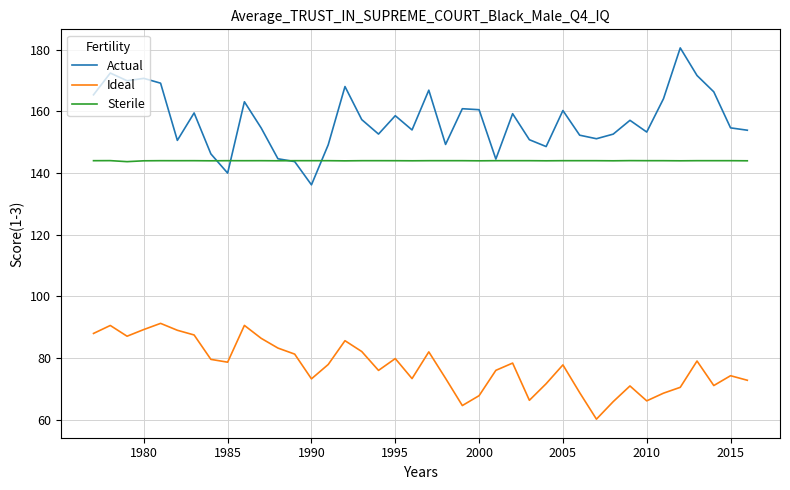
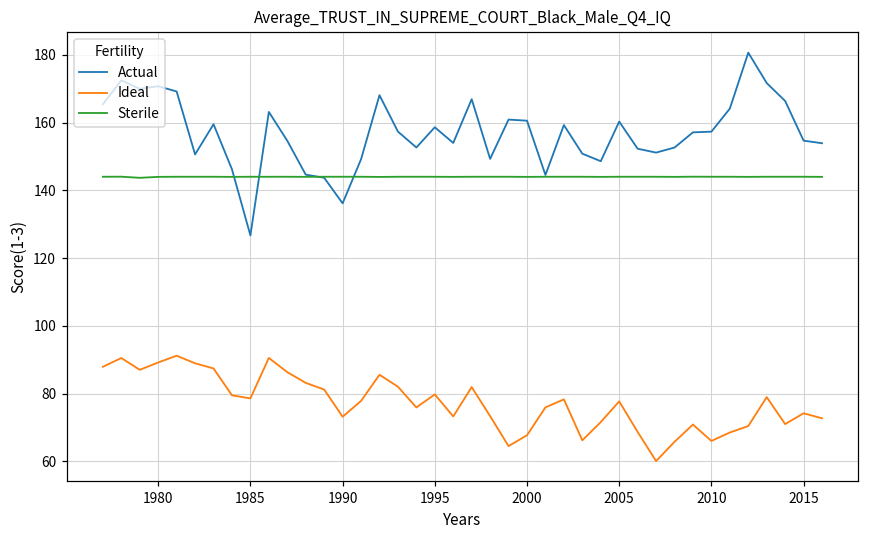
  {
    "Actual": {
-     "1985": 140,
+     "1985": 127,
      "1990": 136,
      "1995": 159,
      "2000": 161,
      "2005": 160,
-     "2010": 153,
+     "2010": 157,
      "2015": 155
    },
    "Ideal": {
      "1980": 89,
      "1985": 79,
      "1990": 73,
      "1995": 80,
      "2000": 68,
      "2005": 78,
      "2010": 66,
      "2015": 74
    },
    "Sterile": {
      "1980": 144,
      "1985": 144,
      "1990": 144,
      "1995": 144,
      "2000": 144,
      "2005": 144,
      "2010": 144,
      "2015": 144
    }
  }
